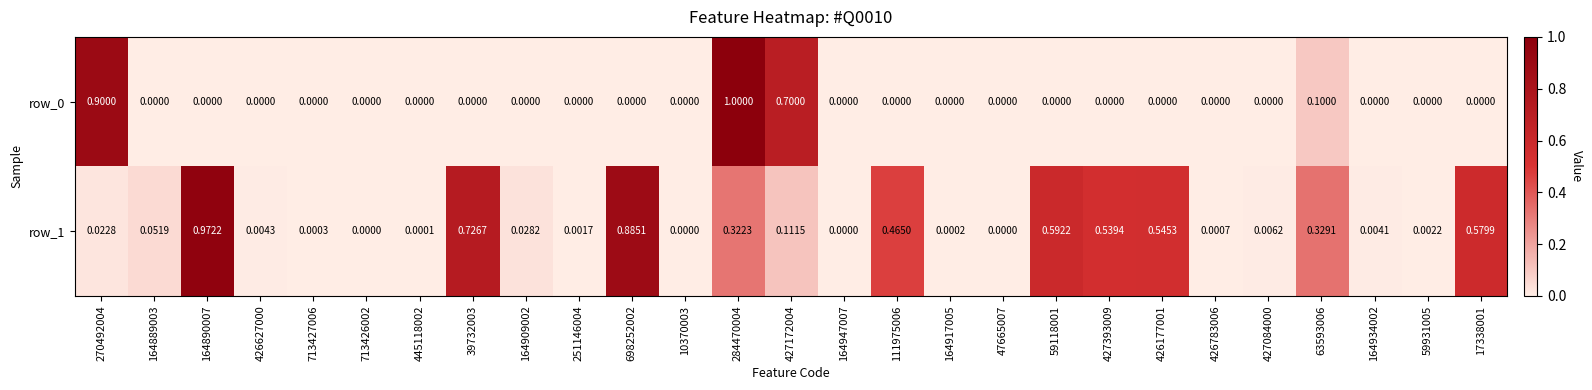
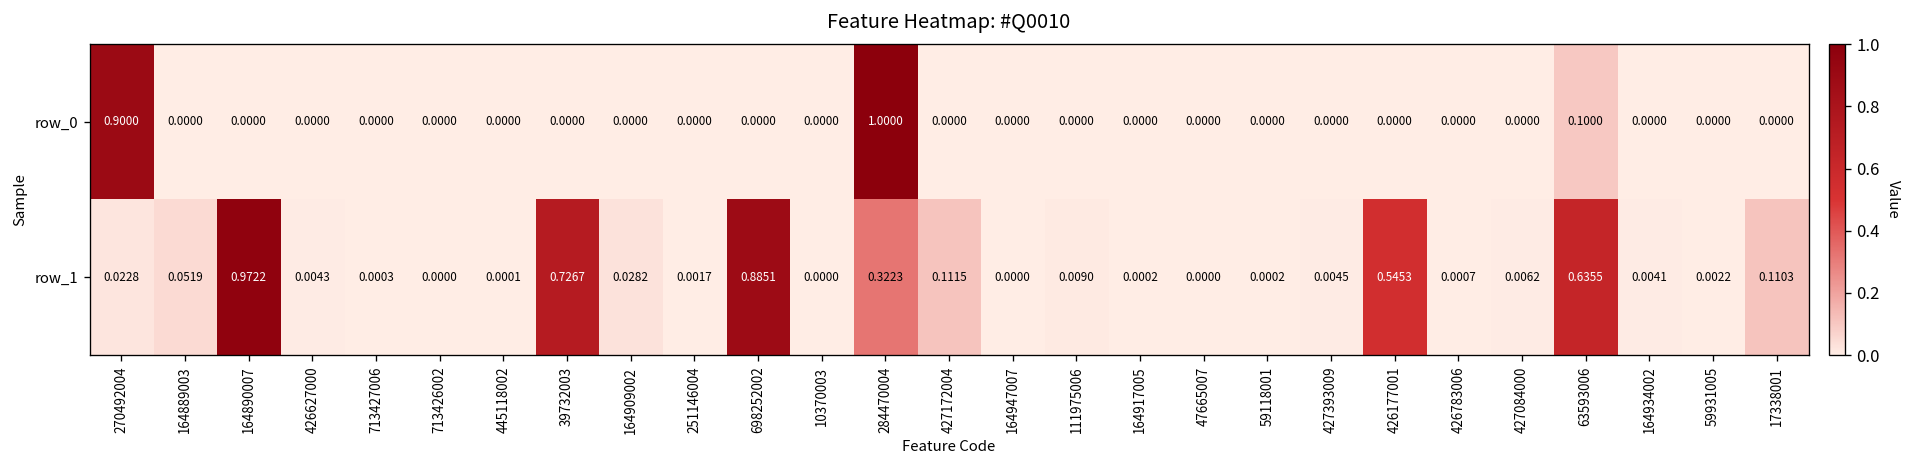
  {
    "row_0": {
      "270492004": 0.9000,
      "164889003": 0.0000,
      "164890007": 0.0000,
      "426627000": 0.0000,
      "713427006": 0.0000,
      "713426002": 0.0000,
      "445118002": 0.0000,
      "39732003": 0.0000,
      "164909002": 0.0000,
      "251146004": 0.0000,
      "698252002": 0.0000,
      "10370003": 0.0000,
      "284470004": 1.0000,
-     "427172004": 0.7000,
+     "427172004": 0.0000,
      "164947007": 0.0000,
      "111975006": 0.0000,
      "164917005": 0.0000,
      "47665007": 0.0000,
      "59118001": 0.0000,
      "427393009": 0.0000,
      "426177001": 0.0000,
      "426783006": 0.0000,
      "427084000": 0.0000,
      "63593006": 0.1000,
      "164934002": 0.0000,
      "59931005": 0.0000,
      "17338001": 0.0000
    },
    "row_1": {
      "270492004": 0.0228,
      "164889003": 0.0519,
      "164890007": 0.9722,
      "426627000": 0.0043,
      "713427006": 0.0003,
      "713426002": 0.0000,
      "445118002": 0.0001,
      "39732003": 0.7267,
      "164909002": 0.0282,
      "251146004": 0.0017,
      "698252002": 0.8851,
      "10370003": 0.0000,
      "284470004": 0.3223,
      "427172004": 0.1115,
      "164947007": 0.0000,
-     "111975006": 0.4650,
+     "111975006": 0.0090,
      "164917005": 0.0002,
      "47665007": 0.0000,
-     "59118001": 0.5922,
-     "427393009": 0.5394,
+     "59118001": 0.0002,
+     "427393009": 0.0045,
      "426177001": 0.5453,
      "426783006": 0.0007,
      "427084000": 0.0062,
-     "63593006": 0.3291,
+     "63593006": 0.6355,
      "164934002": 0.0041,
      "59931005": 0.0022,
-     "17338001": 0.5799
+     "17338001": 0.1103
    }
  }
